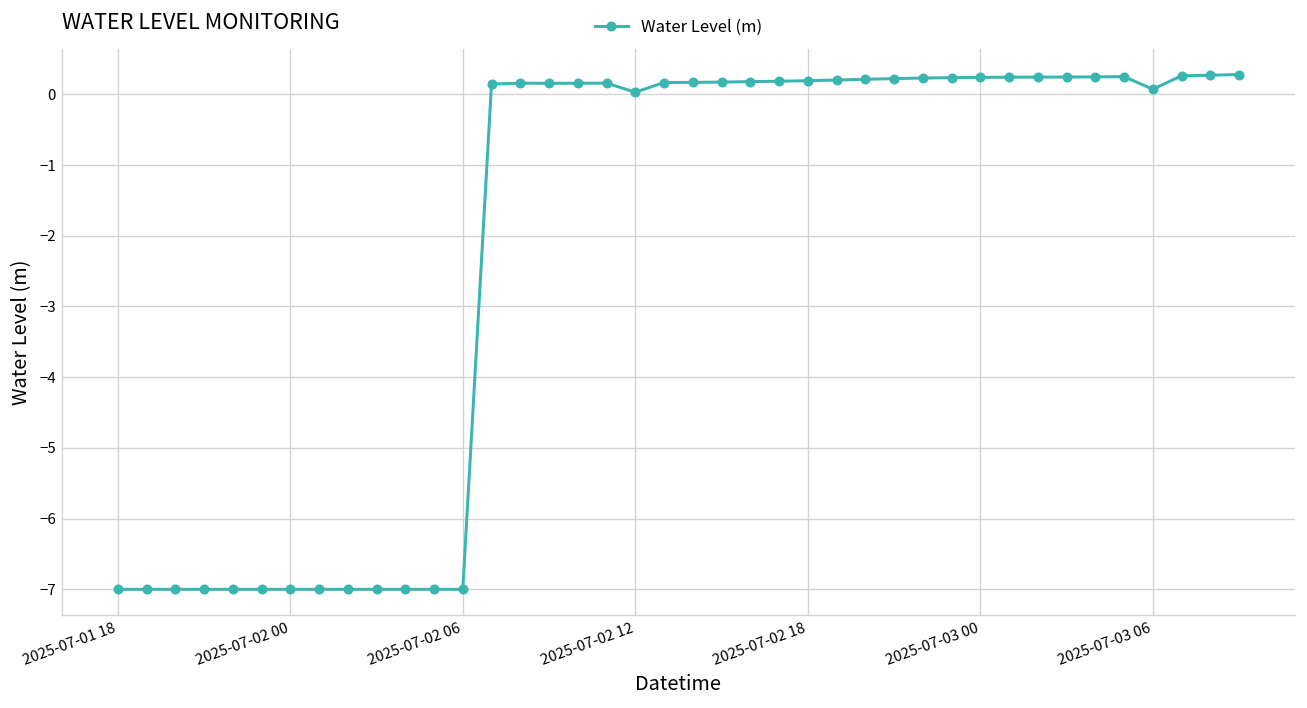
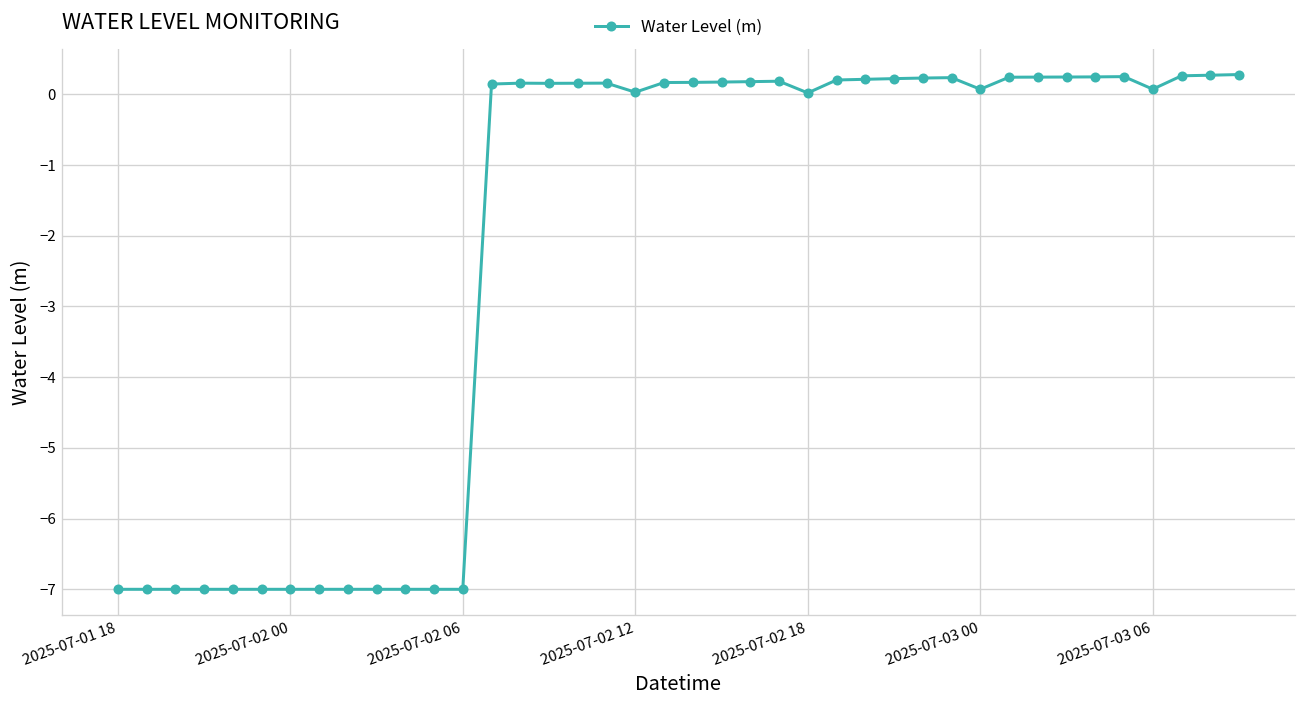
  {
    "2025-07-01 18": -7.0,
    "2025-07-02 00": -7.0,
    "2025-07-02 06": -7.0,
    "2025-07-02 12": 0.0,
-   "2025-07-02 18": 0.2,
-   "2025-07-03 00": 0.2,
+   "2025-07-02 18": 0.0,
+   "2025-07-03 00": 0.1,
    "2025-07-03 06": 0.1
  }
